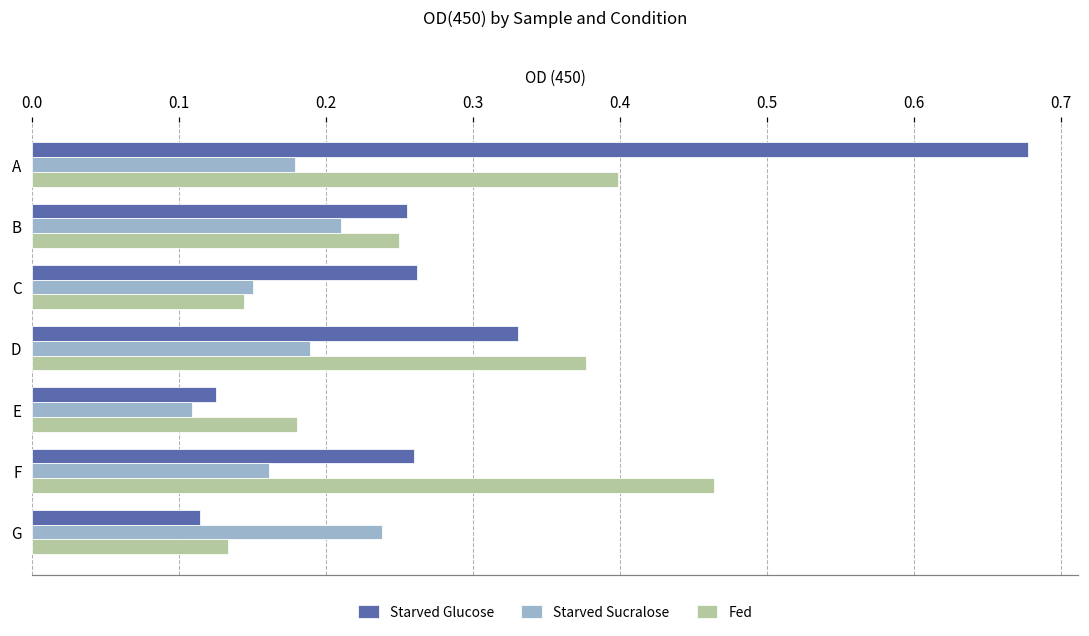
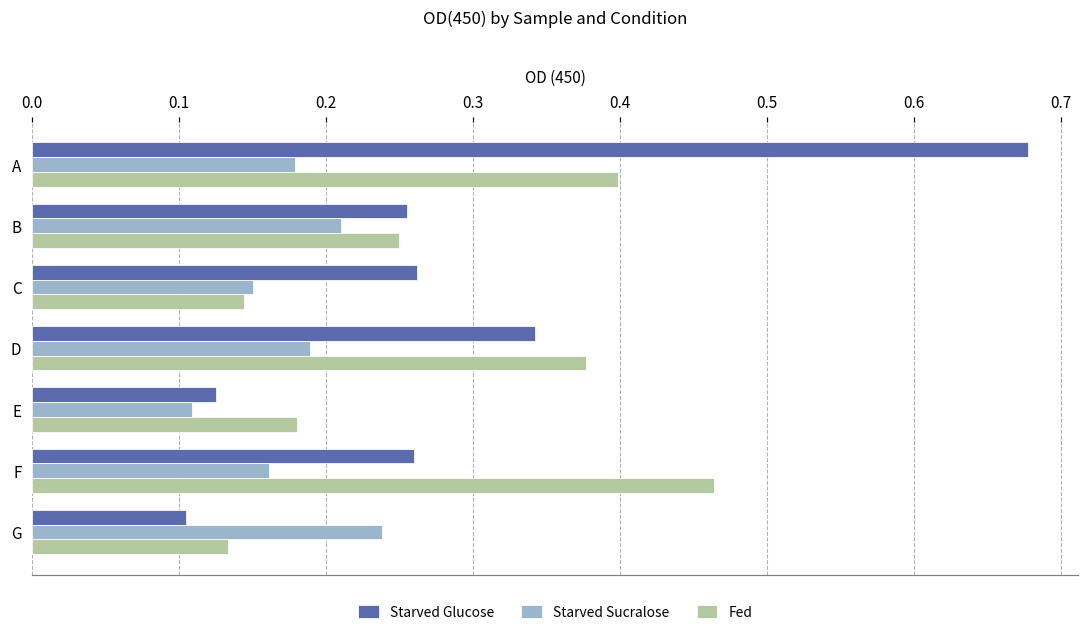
  {
    "Starved Glucose": {
      "A": 0.678,
      "B": 0.255,
      "C": 0.262,
-     "D": 0.331,
+     "D": 0.342,
      "E": 0.125,
      "F": 0.260,
-     "G": 0.114
+     "G": 0.105
    }
  }
